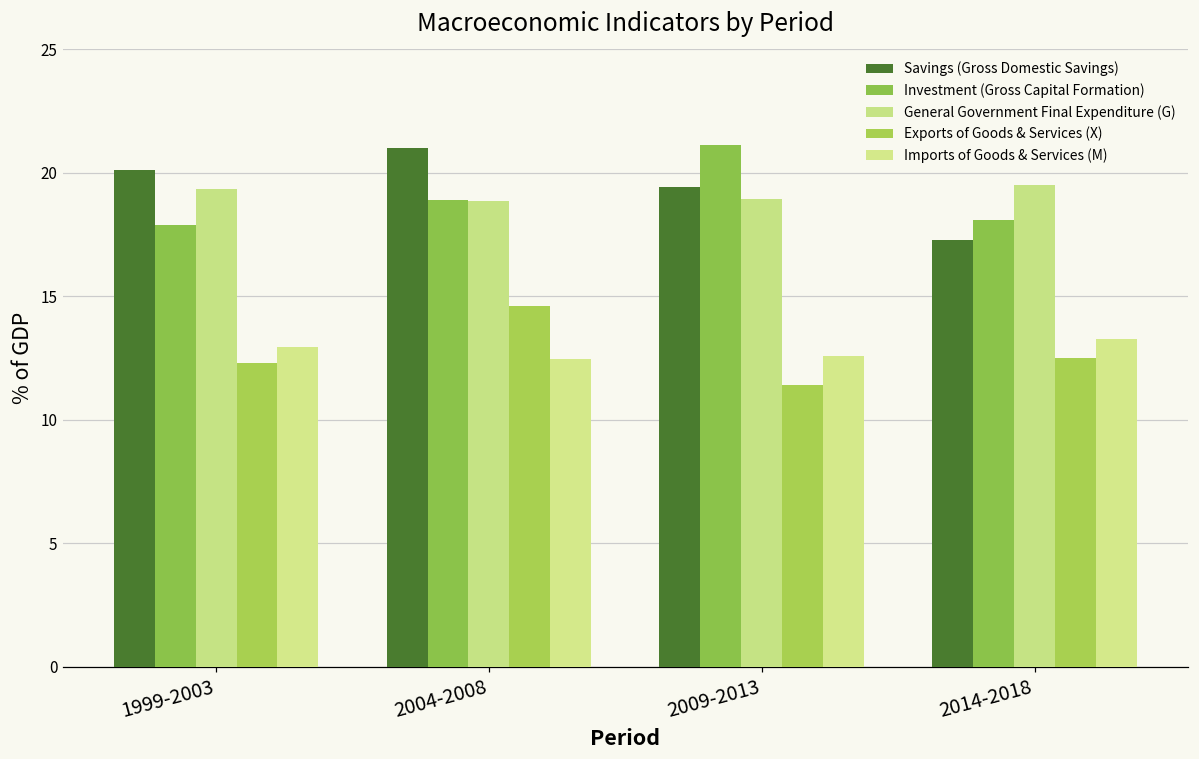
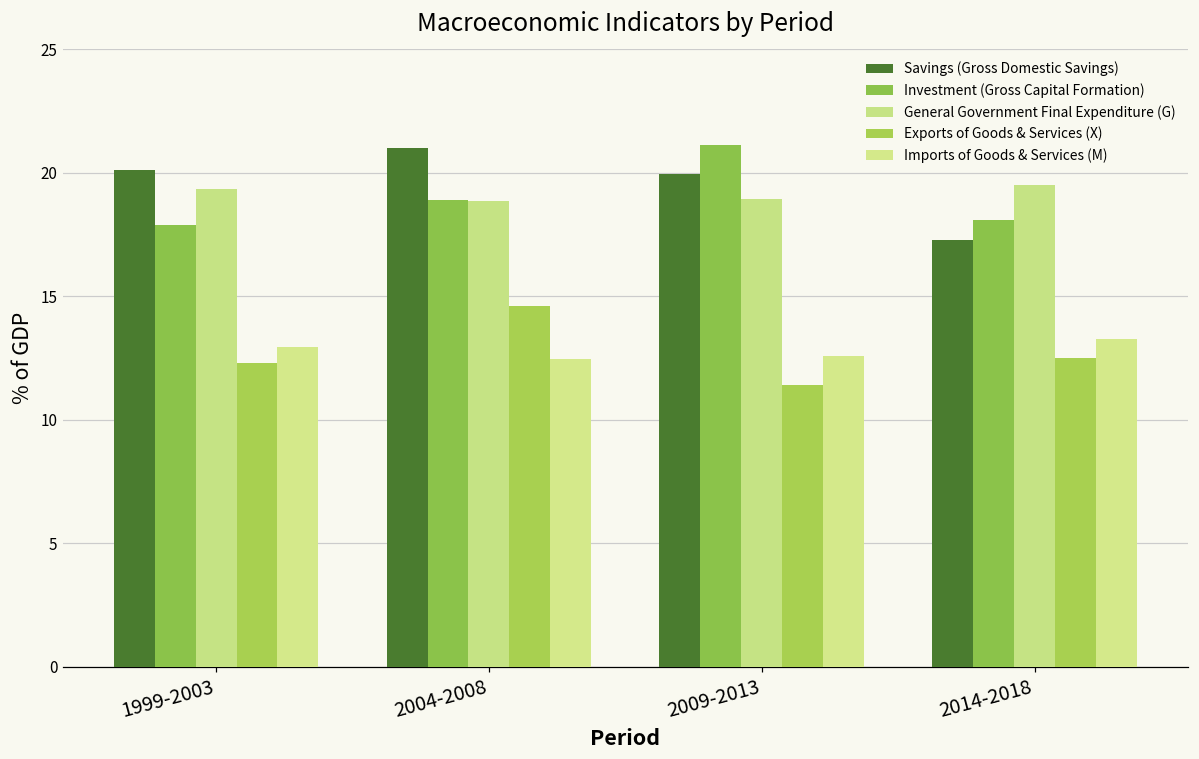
  {
    "Savings (Gross Domestic Savings)": {
      "1999-2003": 20.1,
      "2004-2008": 21.0,
-     "2009-2013": 19.4,
+     "2009-2013": 19.9,
      "2014-2018": 17.3
    }
  }
